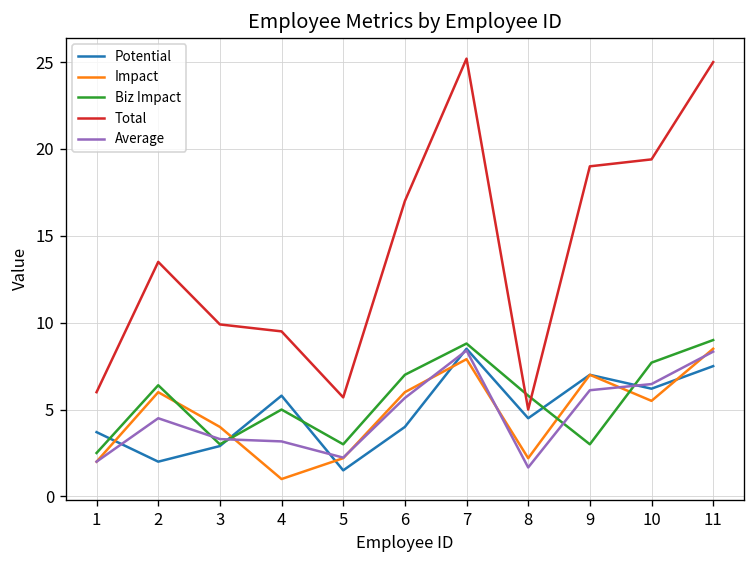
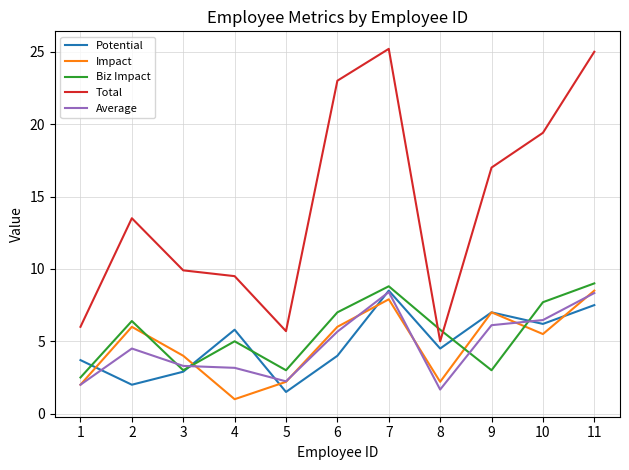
  {
    "Potential": {
      "1": 3.7,
      "2": 2,
      "4": 5.8,
      "5": 1.5,
      "6": 4,
      "8": 4.5,
      "10": 6.2,
      "11": 7.5
    },
    "Impact": {
      "2": 6,
      "3": 4,
      "4": 1,
      "6": 6,
      "7": 8,
      "8": 2.2,
      "10": 5.5
    },
    "Biz Impact": {
      "1": 2.5,
      "2": 6.4,
      "4": 5,
      "5": 3,
      "6": 7,
      "7": 8.8,
      "8": 5.8,
      "9": 3,
      "10": 7.7,
      "11": 9
    },
    "Total": {
      "1": 6,
      "2": 13.5,
      "3": 10,
      "4": 9.5,
      "5": 5.7,
-     "6": 17,
+     "6": 23,
      "7": 25.2,
      "8": 5,
-     "9": 19,
+     "9": 17,
      "10": 19.4,
      "11": 25
    },
    "Average": {
      "2": 4.5,
      "3": 3.3,
      "4": 3,
      "6": 5.7,
      "8": 1.7,
      "9": 6,
      "10": 6.5
    }
  }
